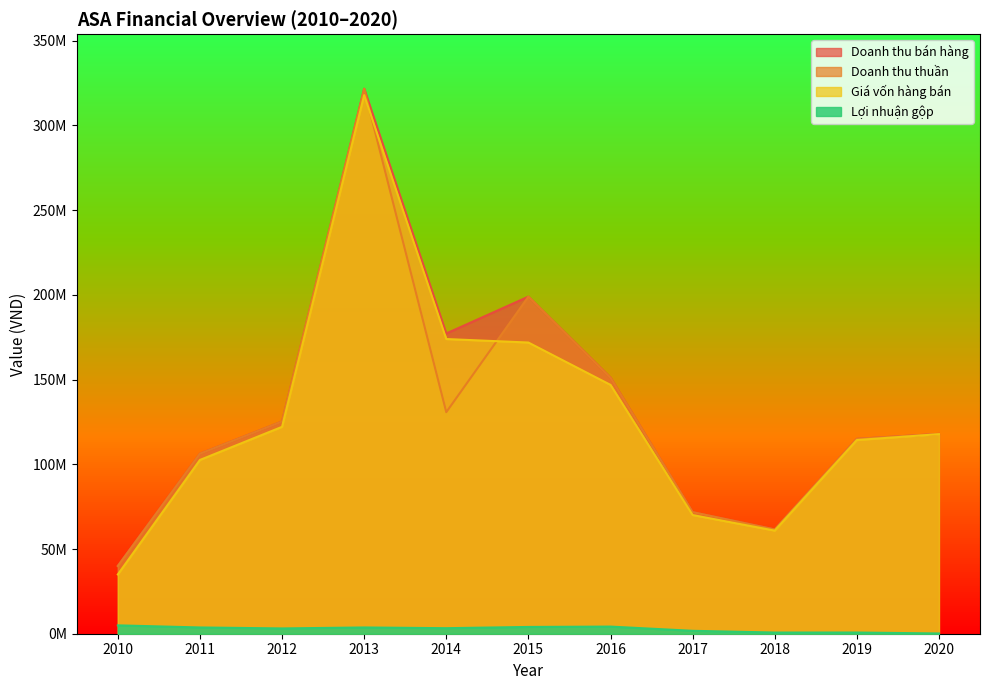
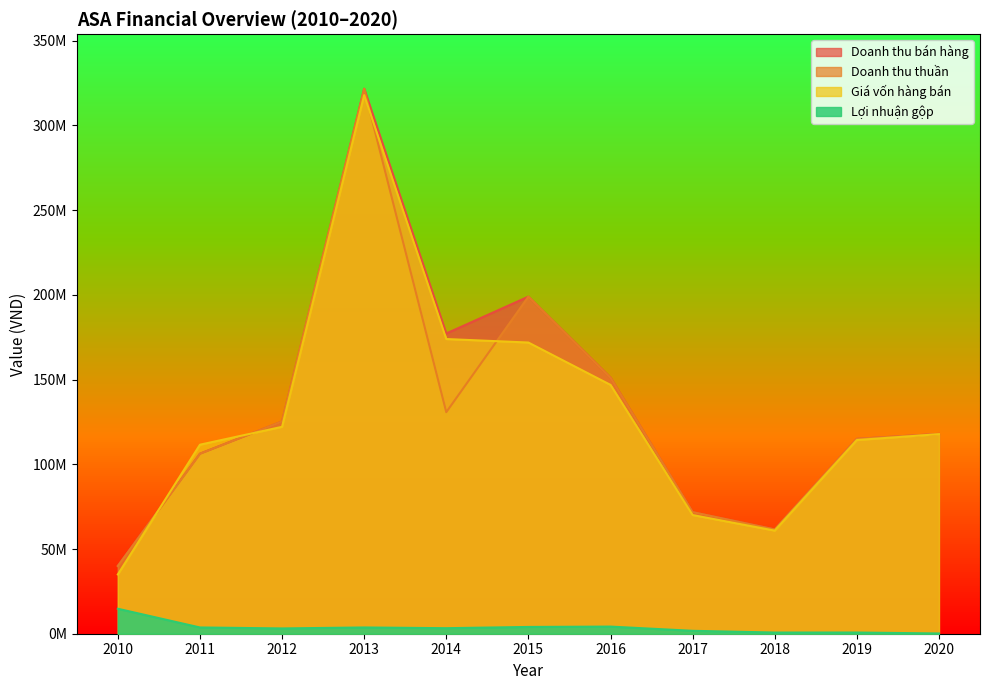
  {
    "Giá vốn hàng bán": {
      "2010": 35000000,
-     "2011": 103000000,
+     "2011": 112000000,
      "2012": 122000000,
      "2013": 318000000,
      "2014": 174000000,
      "2015": 172000000,
      "2016": 147000000,
      "2017": 70000000
    },
    "Lợi nhuận gộp": {
-     "2010": 5000000,
+     "2010": 15000000,
      "2011": 4000000,
      "2012": 3000000,
      "2013": 4000000,
      "2014": 3000000,
      "2015": 4000000,
      "2016": 4000000,
      "2017": 2000000,
      "2018": 1000000,
      "2019": 1000000,
      "2020": 0
    }
  }
